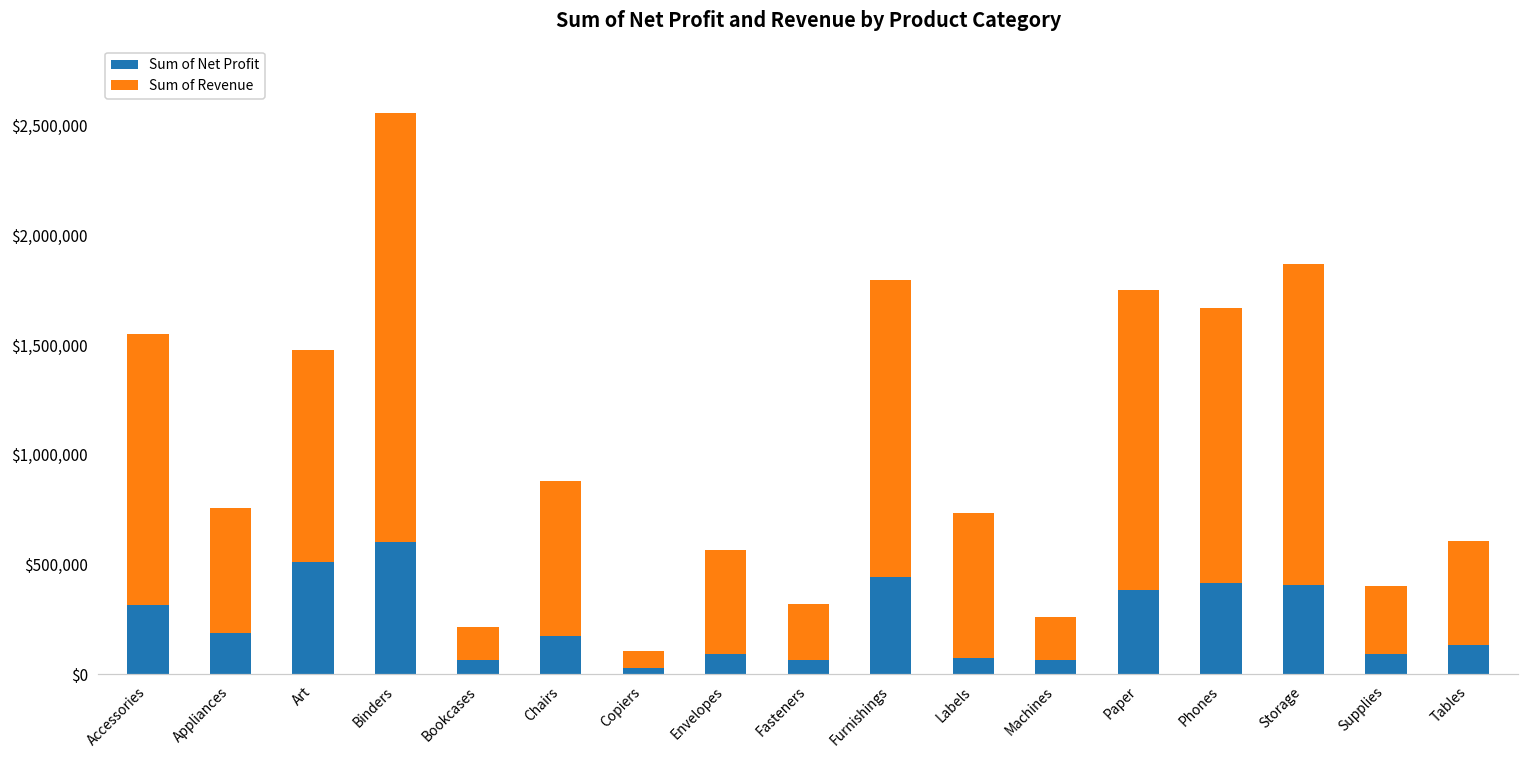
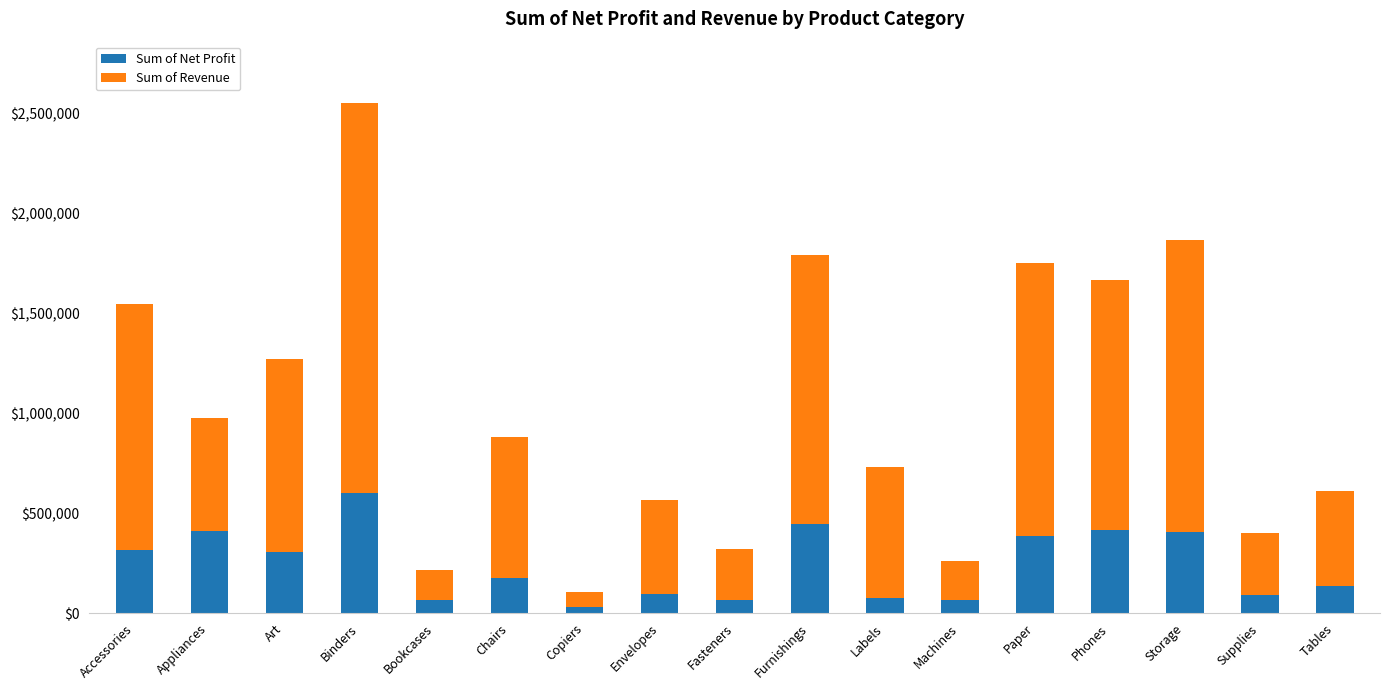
  {
    "Sum of Net Profit": {
      "Accessories": "$320,000",
-     "Appliances": "$190,000",
-     "Art": "$510,000",
+     "Appliances": "$410,000",
+     "Art": "$310,000",
      "Binders": "$600,000",
      "Bookcases": "$60,000",
      "Chairs": "$180,000",
      "Copiers": "$30,000",
      "Envelopes": "$90,000",
      "Fasteners": "$60,000",
      "Furnishings": "$440,000",
      "Labels": "$80,000",
      "Machines": "$70,000",
      "Paper": "$390,000",
      "Phones": "$420,000",
      "Storage": "$410,000",
      "Supplies": "$90,000",
      "Tables": "$140,000"
    },
    "Sum of Revenue": {
      "Accessories": "$1,230,000",
      "Appliances": "$570,000",
      "Art": "$960,000",
      "Binders": "$1,950,000",
      "Bookcases": "$150,000",
      "Chairs": "$710,000",
      "Copiers": "$70,000",
      "Envelopes": "$470,000",
      "Fasteners": "$260,000",
      "Furnishings": "$1,350,000",
      "Labels": "$660,000",
      "Machines": "$200,000",
      "Paper": "$1,370,000",
      "Phones": "$1,250,000",
      "Storage": "$1,460,000",
      "Supplies": "$310,000",
      "Tables": "$470,000"
    }
  }
